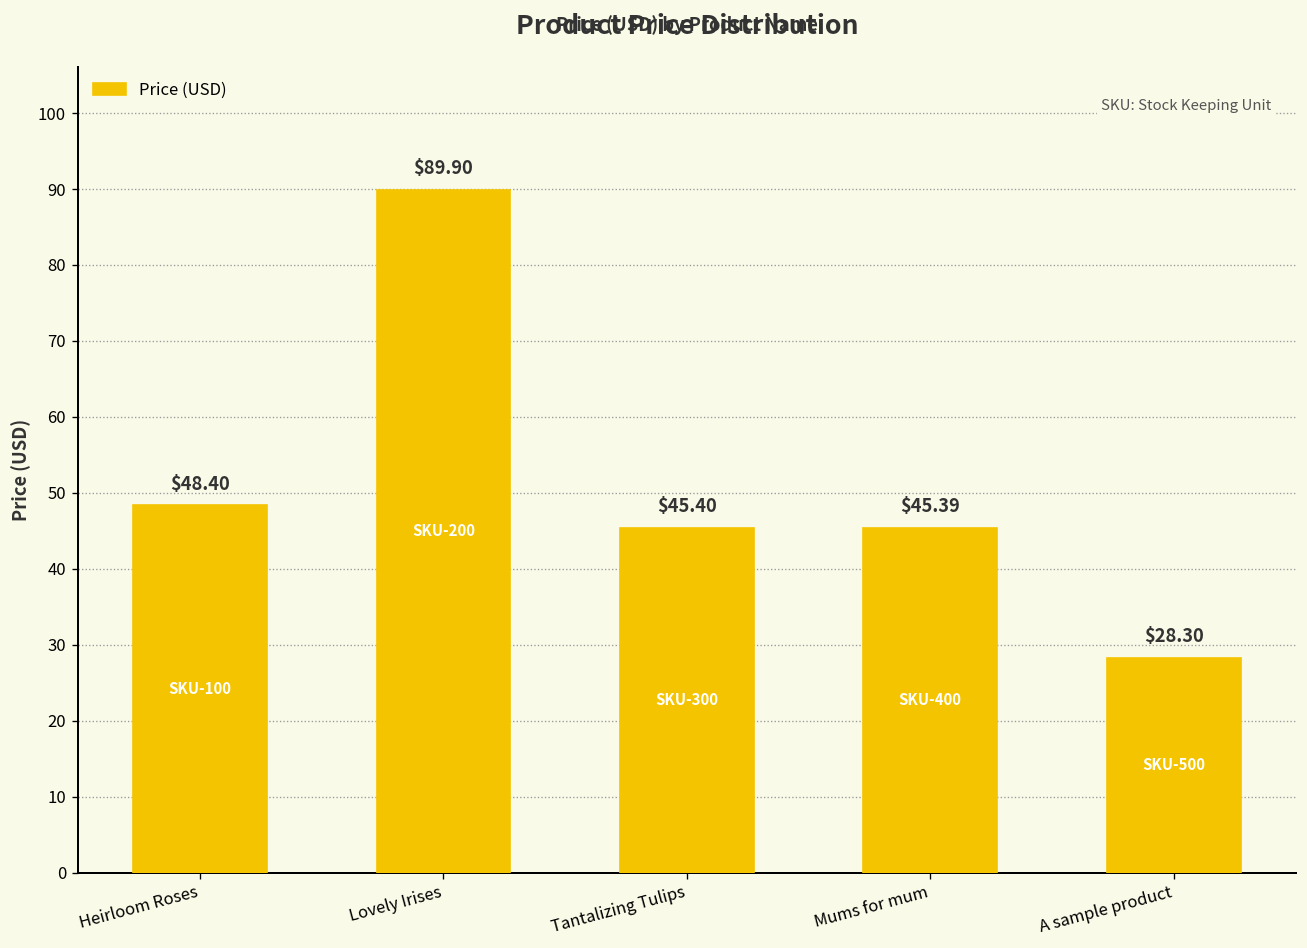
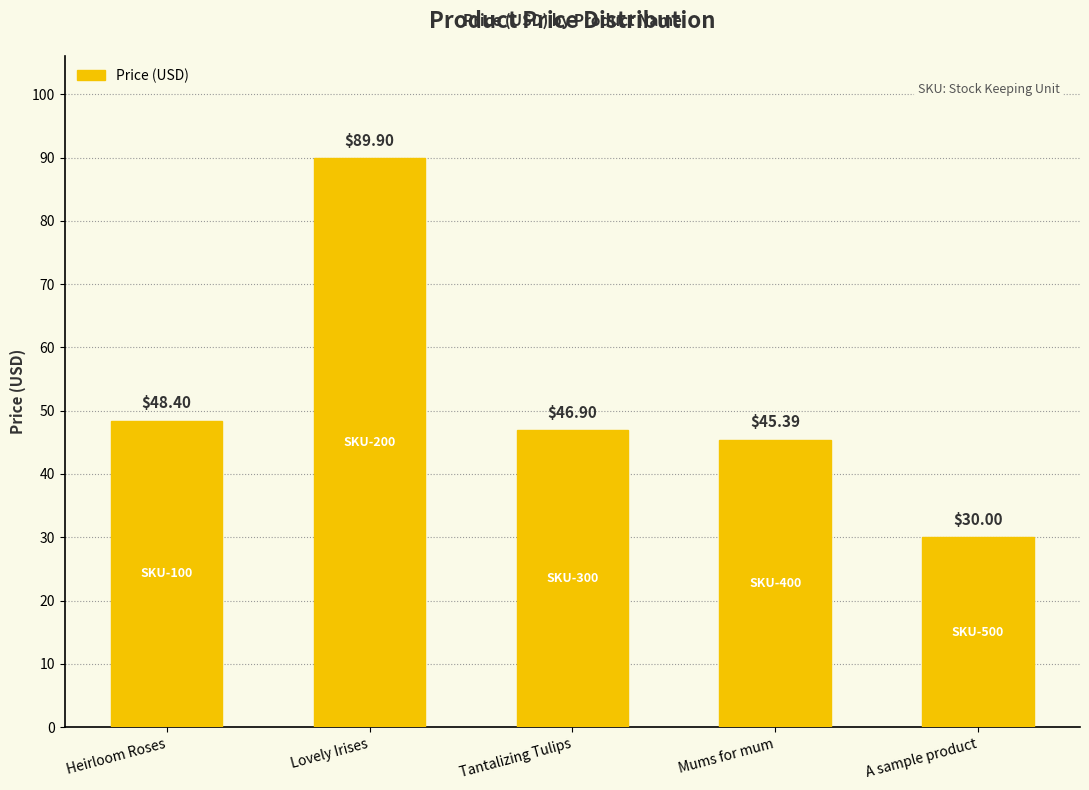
  {
    "Heirloom Roses": "$48.40",
    "Lovely Irises": "$89.90",
-   "Tantalizing Tulips": "$45.40",
+   "Tantalizing Tulips": "$46.90",
    "Mums for mum": "$45.39",
-   "A sample product": "$28.30"
+   "A sample product": "$30.00"
  }
